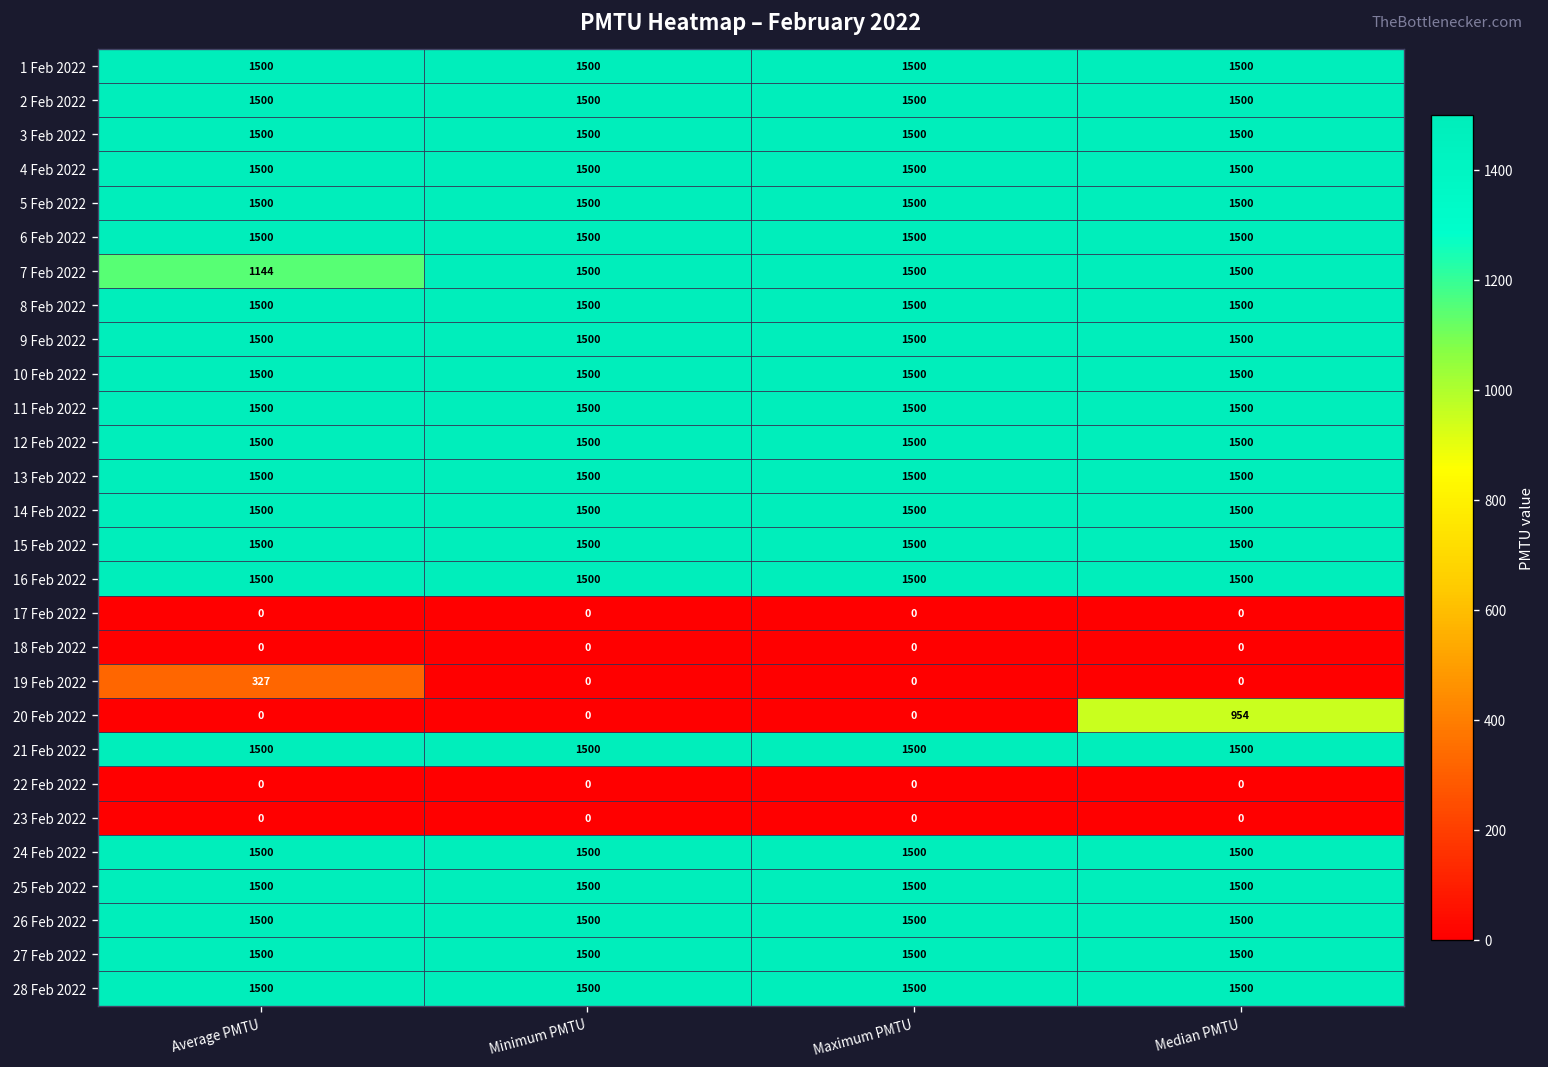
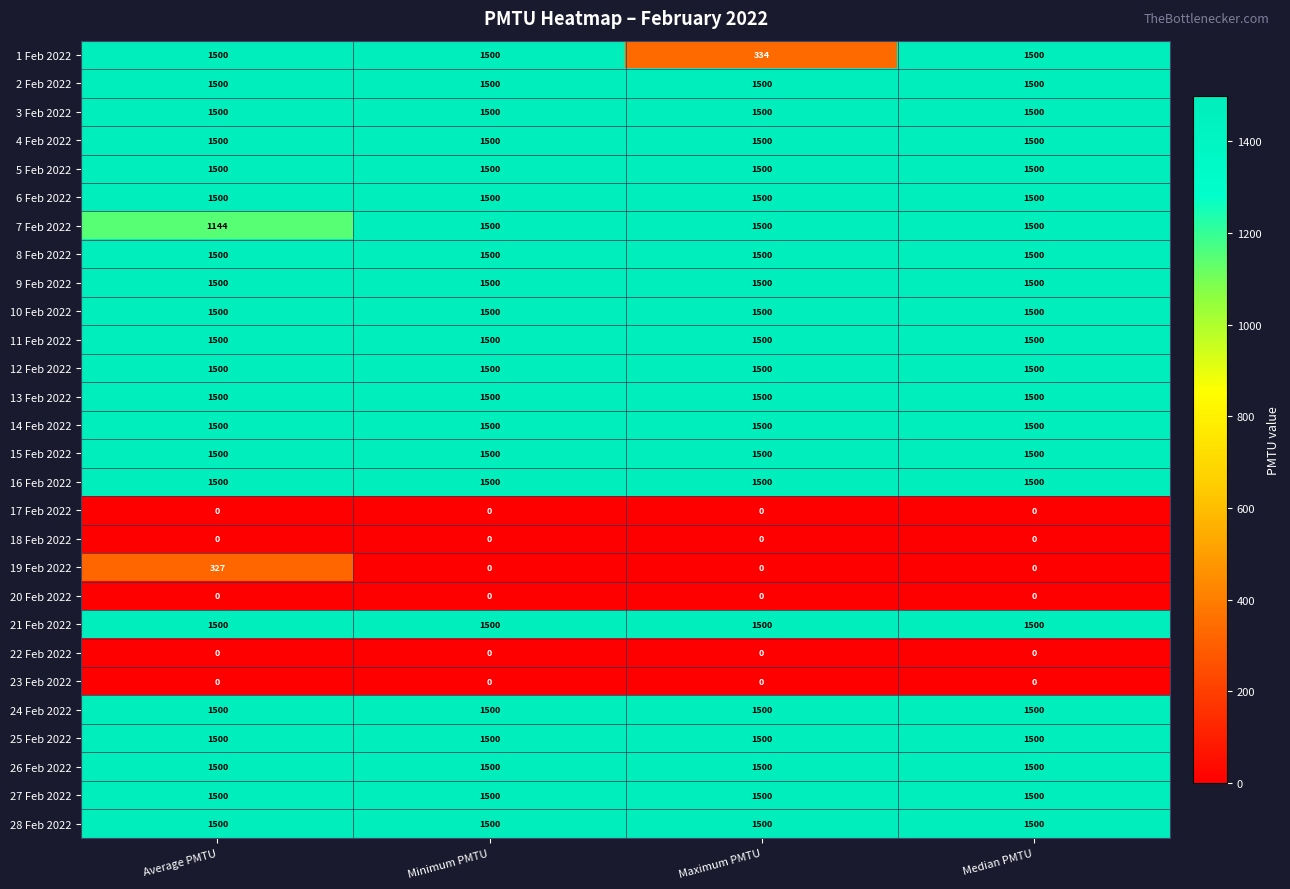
  {
    "1 Feb 2022": {
      "Average PMTU": 1500,
      "Minimum PMTU": 1500,
-     "Maximum PMTU": 1500,
+     "Maximum PMTU": 334,
      "Median PMTU": 1500
    },
    "2 Feb 2022": {
      "Average PMTU": 1500,
      "Minimum PMTU": 1500,
      "Maximum PMTU": 1500,
      "Median PMTU": 1500
    },
    "3 Feb 2022": {
      "Average PMTU": 1500,
      "Minimum PMTU": 1500,
      "Maximum PMTU": 1500,
      "Median PMTU": 1500
    },
    "4 Feb 2022": {
      "Average PMTU": 1500,
      "Minimum PMTU": 1500,
      "Maximum PMTU": 1500,
      "Median PMTU": 1500
    },
    "5 Feb 2022": {
      "Average PMTU": 1500,
      "Minimum PMTU": 1500,
      "Maximum PMTU": 1500,
      "Median PMTU": 1500
    },
    "6 Feb 2022": {
      "Average PMTU": 1500,
      "Minimum PMTU": 1500,
      "Maximum PMTU": 1500,
      "Median PMTU": 1500
    },
    "7 Feb 2022": {
      "Average PMTU": 1144,
      "Minimum PMTU": 1500,
      "Maximum PMTU": 1500,
      "Median PMTU": 1500
    },
    "8 Feb 2022": {
      "Average PMTU": 1500,
      "Minimum PMTU": 1500,
      "Maximum PMTU": 1500,
      "Median PMTU": 1500
    },
    "9 Feb 2022": {
      "Average PMTU": 1500,
      "Minimum PMTU": 1500,
      "Maximum PMTU": 1500,
      "Median PMTU": 1500
    },
    "10 Feb 2022": {
      "Average PMTU": 1500,
      "Minimum PMTU": 1500,
      "Maximum PMTU": 1500,
      "Median PMTU": 1500
    },
    "11 Feb 2022": {
      "Average PMTU": 1500,
      "Minimum PMTU": 1500,
      "Maximum PMTU": 1500,
      "Median PMTU": 1500
    },
    "12 Feb 2022": {
      "Average PMTU": 1500,
      "Minimum PMTU": 1500,
      "Maximum PMTU": 1500,
      "Median PMTU": 1500
    },
    "13 Feb 2022": {
      "Average PMTU": 1500,
      "Minimum PMTU": 1500,
      "Maximum PMTU": 1500,
      "Median PMTU": 1500
    },
    "14 Feb 2022": {
      "Average PMTU": 1500,
      "Minimum PMTU": 1500,
      "Maximum PMTU": 1500,
      "Median PMTU": 1500
    },
    "15 Feb 2022": {
      "Average PMTU": 1500,
      "Minimum PMTU": 1500,
      "Maximum PMTU": 1500,
      "Median PMTU": 1500
    },
    "16 Feb 2022": {
      "Average PMTU": 1500,
      "Minimum PMTU": 1500,
      "Maximum PMTU": 1500,
      "Median PMTU": 1500
    },
    "17 Feb 2022": {
      "Average PMTU": 0,
      "Minimum PMTU": 0,
      "Maximum PMTU": 0,
      "Median PMTU": 0
    },
    "18 Feb 2022": {
      "Average PMTU": 0,
      "Minimum PMTU": 0,
      "Maximum PMTU": 0,
      "Median PMTU": 0
    },
    "19 Feb 2022": {
      "Average PMTU": 327,
      "Minimum PMTU": 0,
      "Maximum PMTU": 0,
      "Median PMTU": 0
    },
    "20 Feb 2022": {
      "Average PMTU": 0,
      "Minimum PMTU": 0,
      "Maximum PMTU": 0,
-     "Median PMTU": 954
+     "Median PMTU": 0
    },
    "21 Feb 2022": {
      "Average PMTU": 1500,
      "Minimum PMTU": 1500,
      "Maximum PMTU": 1500,
      "Median PMTU": 1500
    },
    "22 Feb 2022": {
      "Average PMTU": 0,
      "Minimum PMTU": 0,
      "Maximum PMTU": 0,
      "Median PMTU": 0
    },
    "23 Feb 2022": {
      "Average PMTU": 0,
      "Minimum PMTU": 0,
      "Maximum PMTU": 0,
      "Median PMTU": 0
    },
    "24 Feb 2022": {
      "Average PMTU": 1500,
      "Minimum PMTU": 1500,
      "Maximum PMTU": 1500,
      "Median PMTU": 1500
    },
    "25 Feb 2022": {
      "Average PMTU": 1500,
      "Minimum PMTU": 1500,
      "Maximum PMTU": 1500,
      "Median PMTU": 1500
    },
    "26 Feb 2022": {
      "Average PMTU": 1500,
      "Minimum PMTU": 1500,
      "Maximum PMTU": 1500,
      "Median PMTU": 1500
    },
    "27 Feb 2022": {
      "Average PMTU": 1500,
      "Minimum PMTU": 1500,
      "Maximum PMTU": 1500,
      "Median PMTU": 1500
    },
    "28 Feb 2022": {
      "Average PMTU": 1500,
      "Minimum PMTU": 1500,
      "Maximum PMTU": 1500,
      "Median PMTU": 1500
    }
  }
